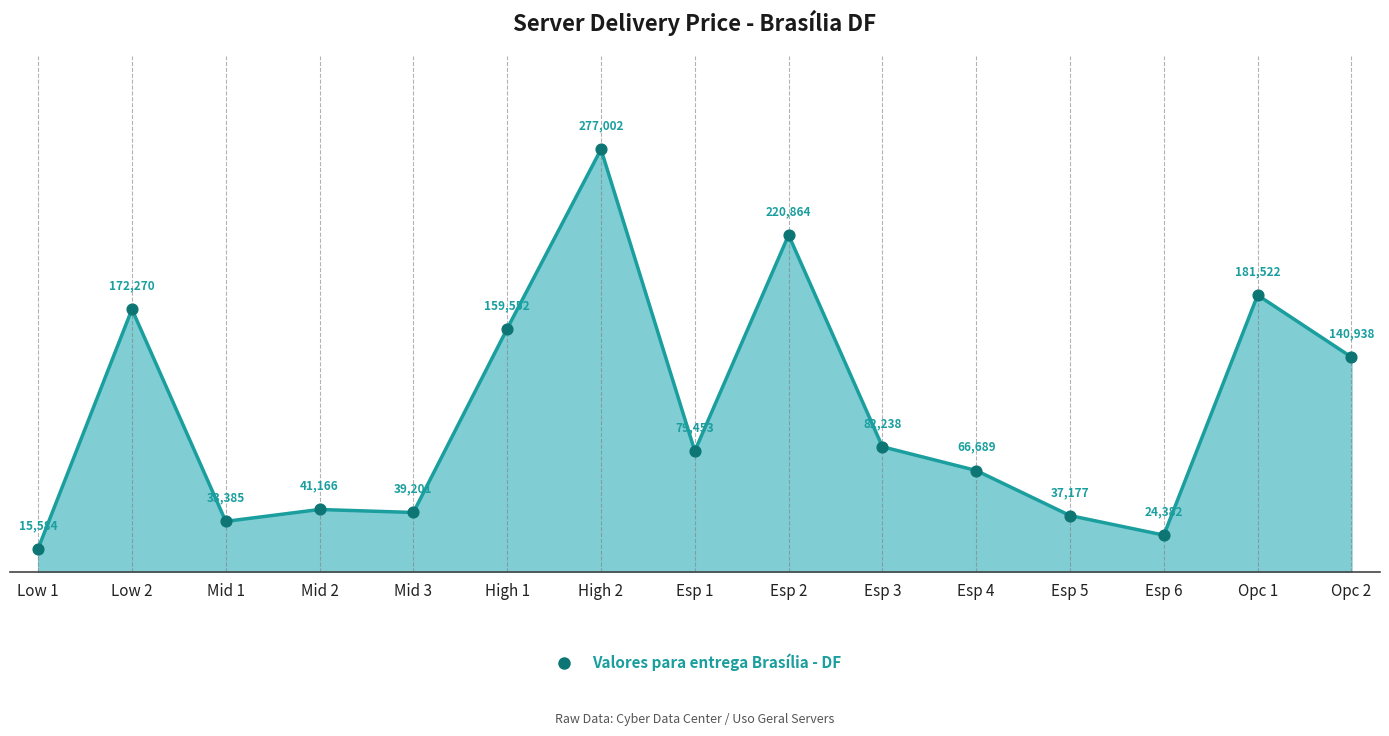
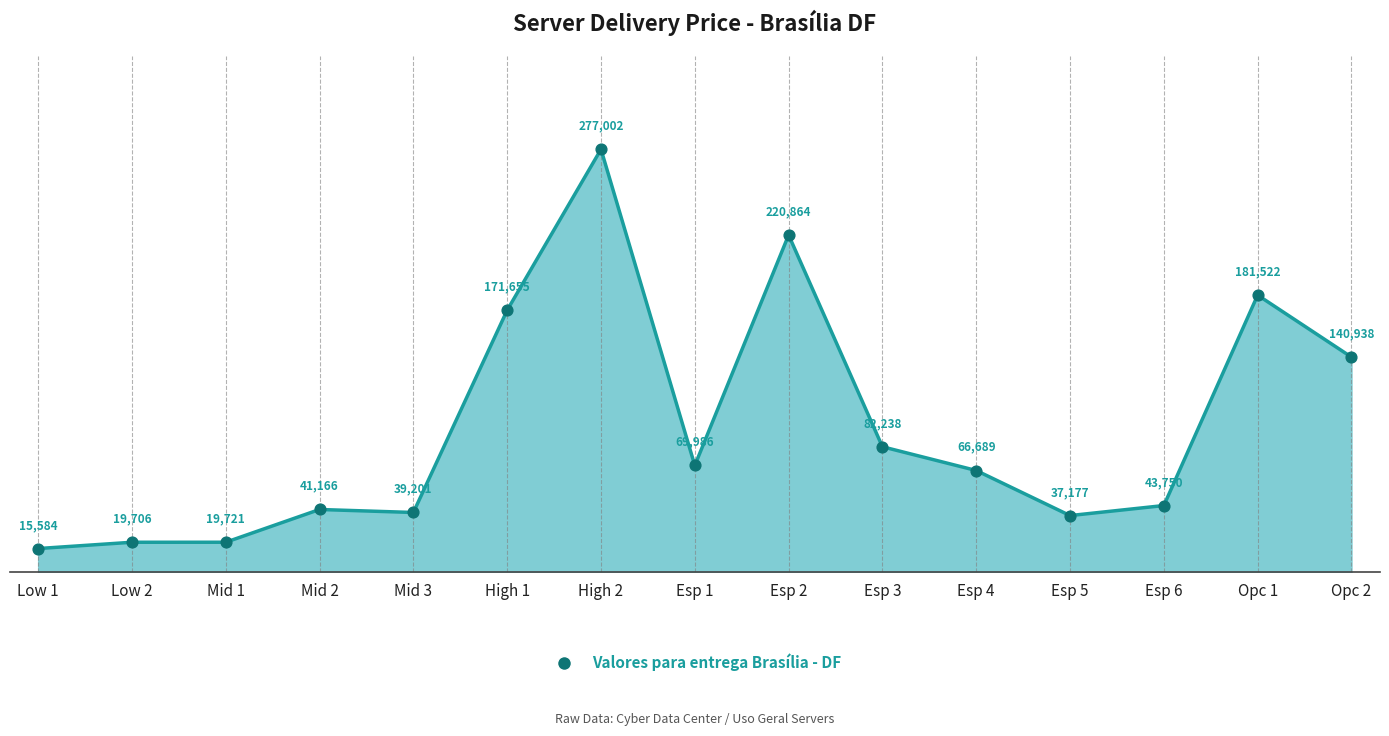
  {
    "Low 1": "15,584",
-   "Low 2": "172,270",
-   "Mid 1": "33,385",
+   "Low 2": "19,706",
+   "Mid 1": "19,721",
    "Mid 2": "41,166",
    "Mid 3": "39,201",
-   "High 1": "159,552",
+   "High 1": "171,655",
    "High 2": "277,002",
-   "Esp 1": "79,453",
+   "Esp 1": "69,986",
    "Esp 2": "220,864",
    "Esp 3": "82,238",
    "Esp 4": "66,689",
    "Esp 5": "37,177",
-   "Esp 6": "24,382",
+   "Esp 6": "43,750",
    "Opc 1": "181,522",
    "Opc 2": "140,938"
  }
